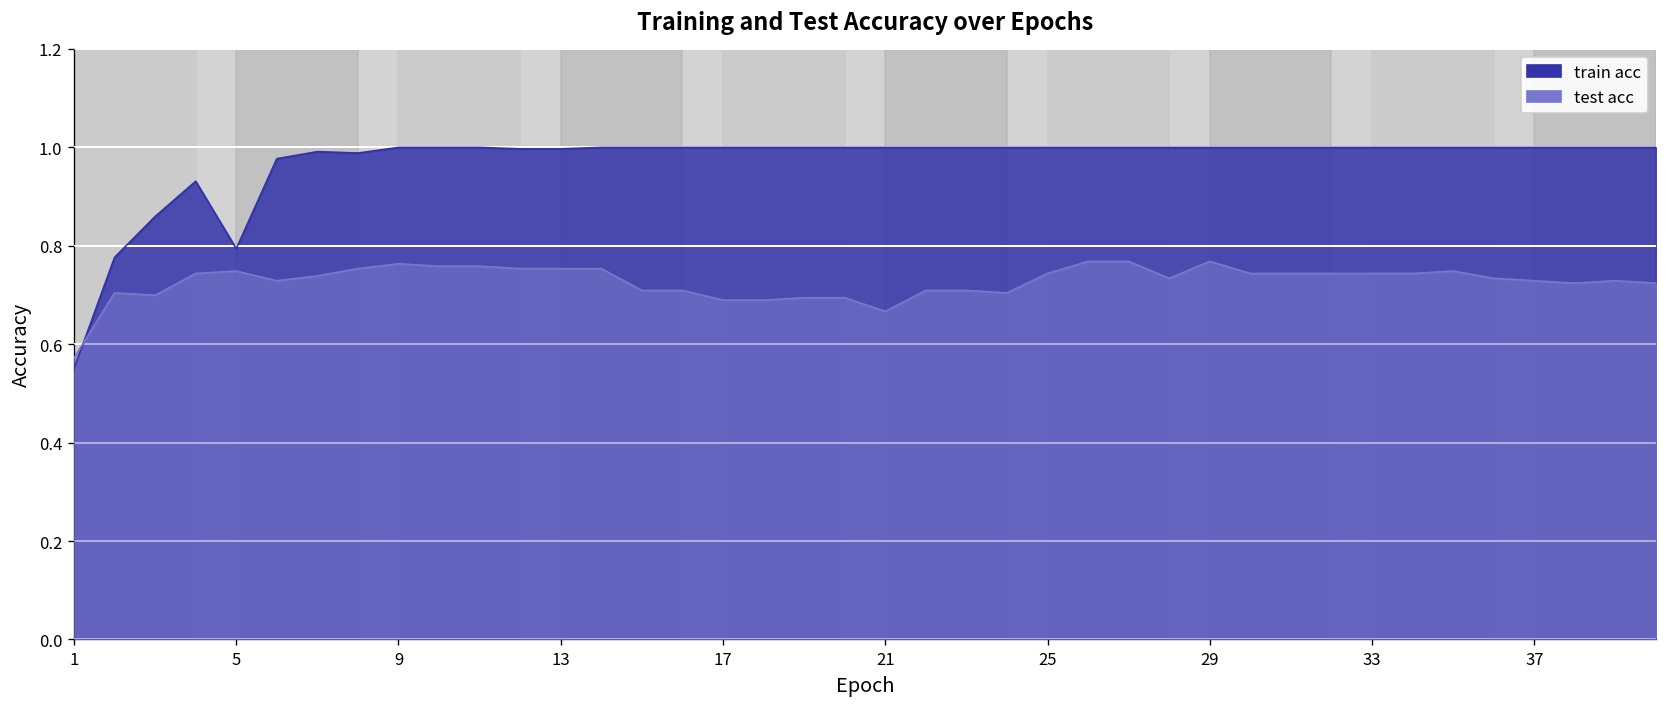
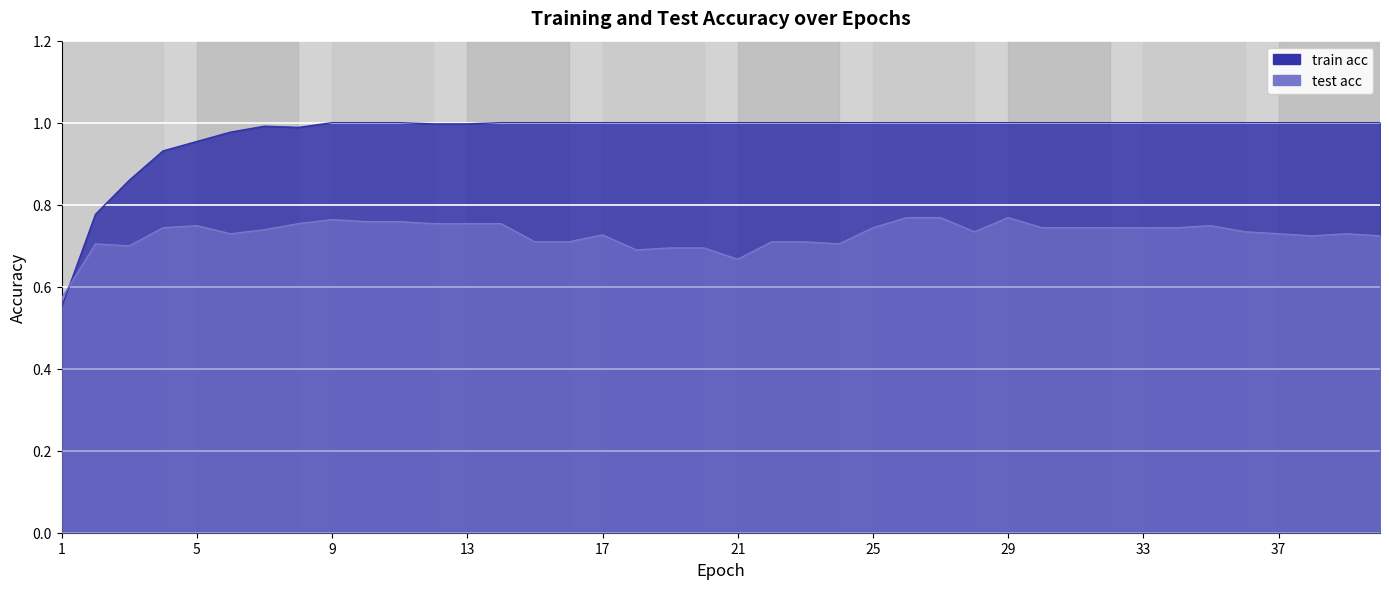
  {
    "train acc": {
      "1": 0.55,
-     "5": 0.79,
+     "5": 0.95,
      "9": 1.00,
      "13": 1.00,
      "17": 1.00,
      "21": 1.00,
      "25": 1.00,
      "29": 1.00,
      "33": 1.00,
      "37": 1.00
    },
    "test acc": {
      "1": 0.57,
      "5": 0.75,
      "9": 0.76,
      "13": 0.75,
-     "17": 0.69,
+     "17": 0.73,
      "21": 0.67,
      "25": 0.74,
      "29": 0.77,
      "33": 0.74,
      "37": 0.73
    }
  }
